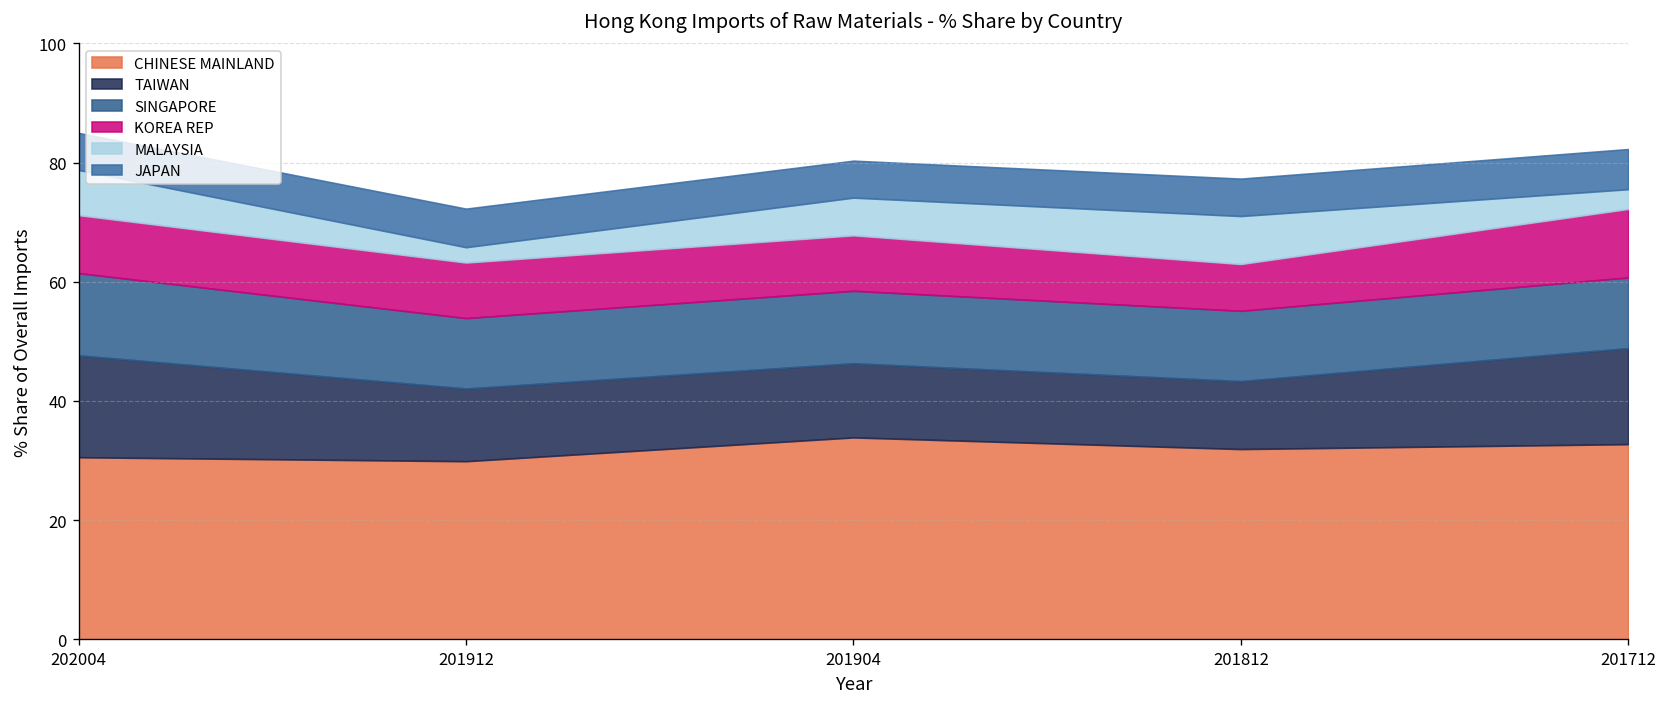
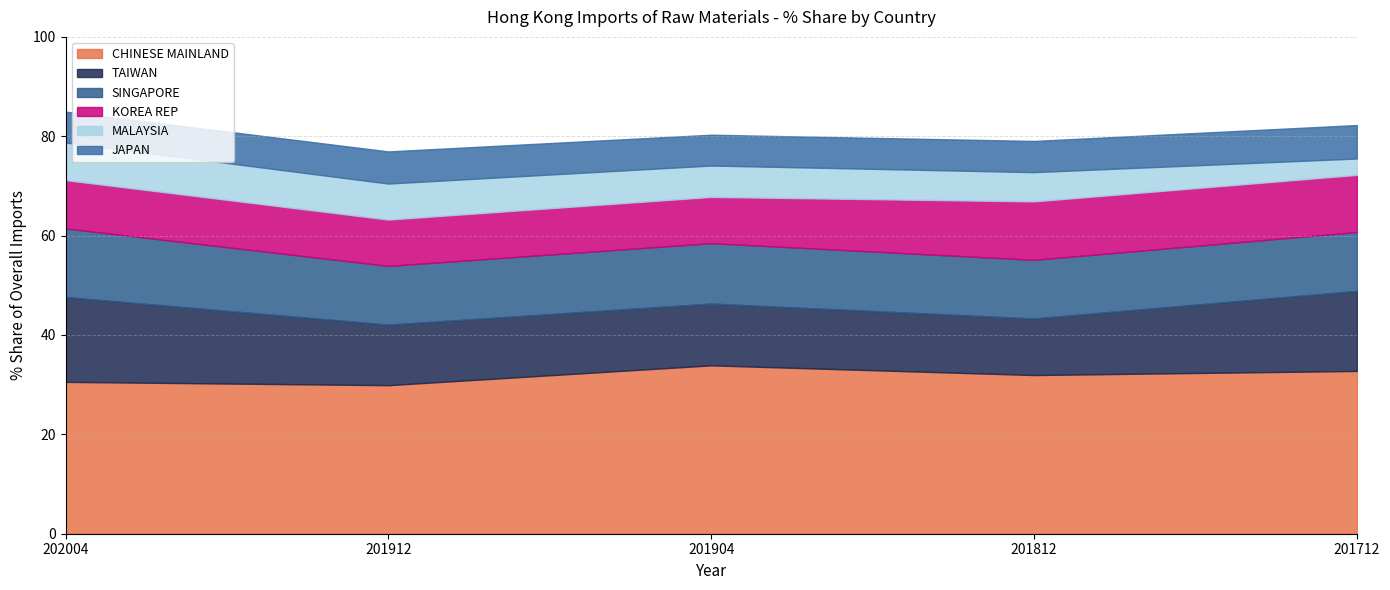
  {
    "CHINESE MAINLAND": {
      "202004": 31,
      "201912": 30,
      "201904": 34,
      "201812": 32,
      "201712": 33
    },
    "TAIWAN": {
      "202004": 17,
      "201912": 12,
      "201904": 12,
      "201812": 11,
      "201712": 16
    },
    "KOREA REP": {
      "202004": 10,
      "201912": 9,
      "201904": 9,
-     "201812": 8,
+     "201812": 12,
      "201712": 12
    },
    "MALAYSIA": {
      "202004": 8,
-     "201912": 3,
+     "201912": 7,
      "201904": 6,
-     "201812": 8,
+     "201812": 6,
      "201712": 3
    }
  }
